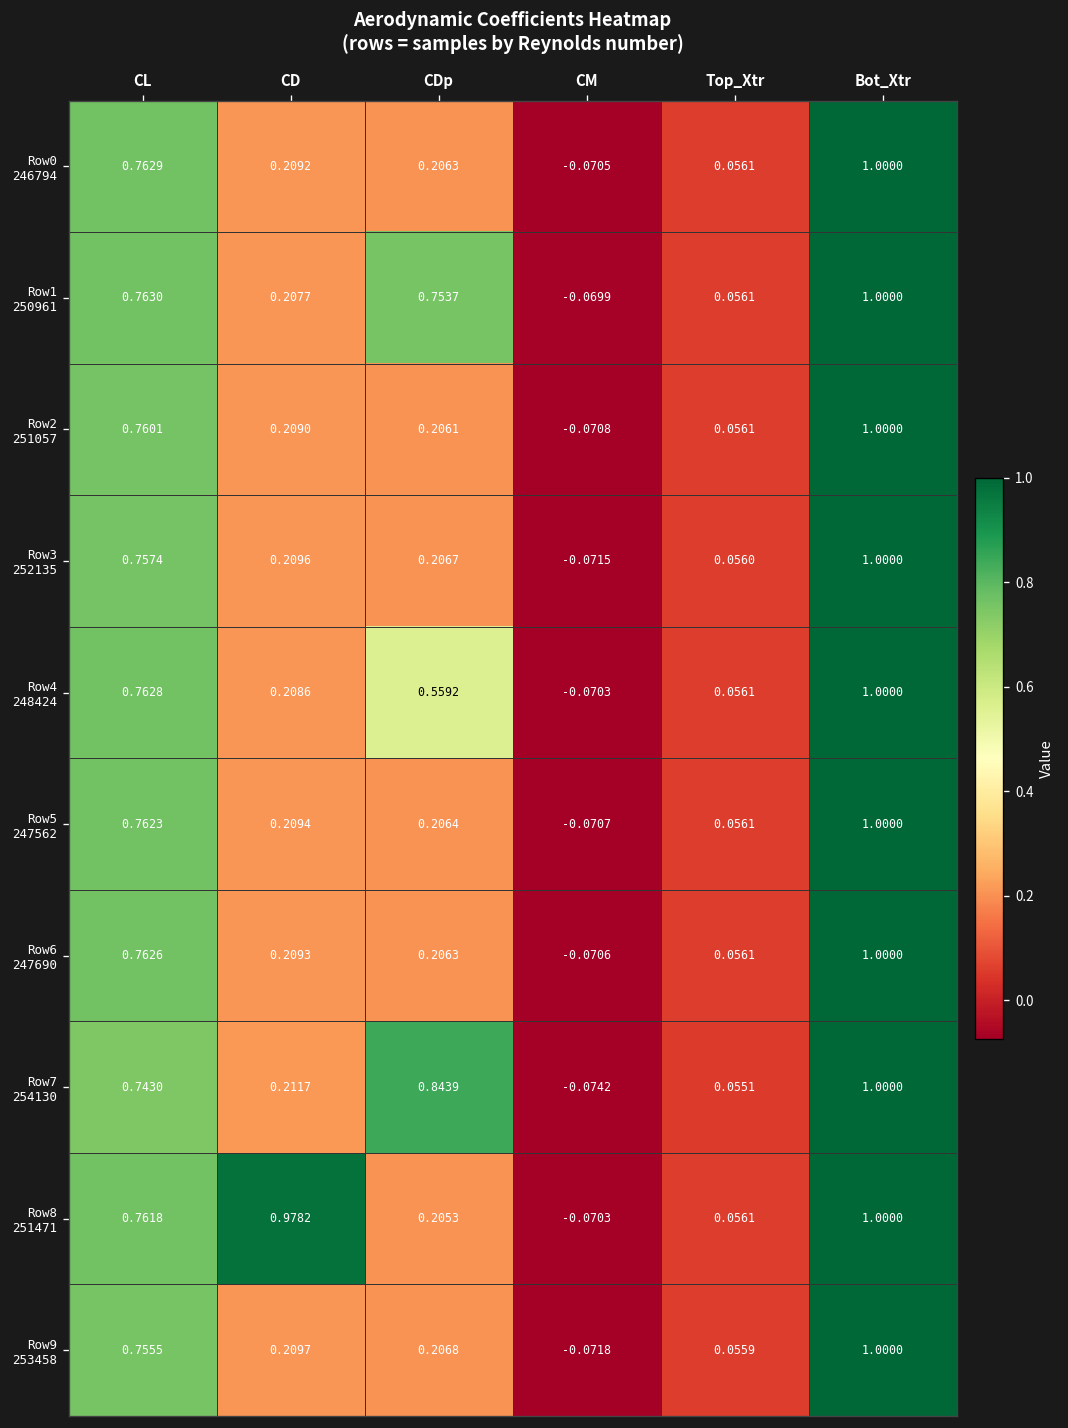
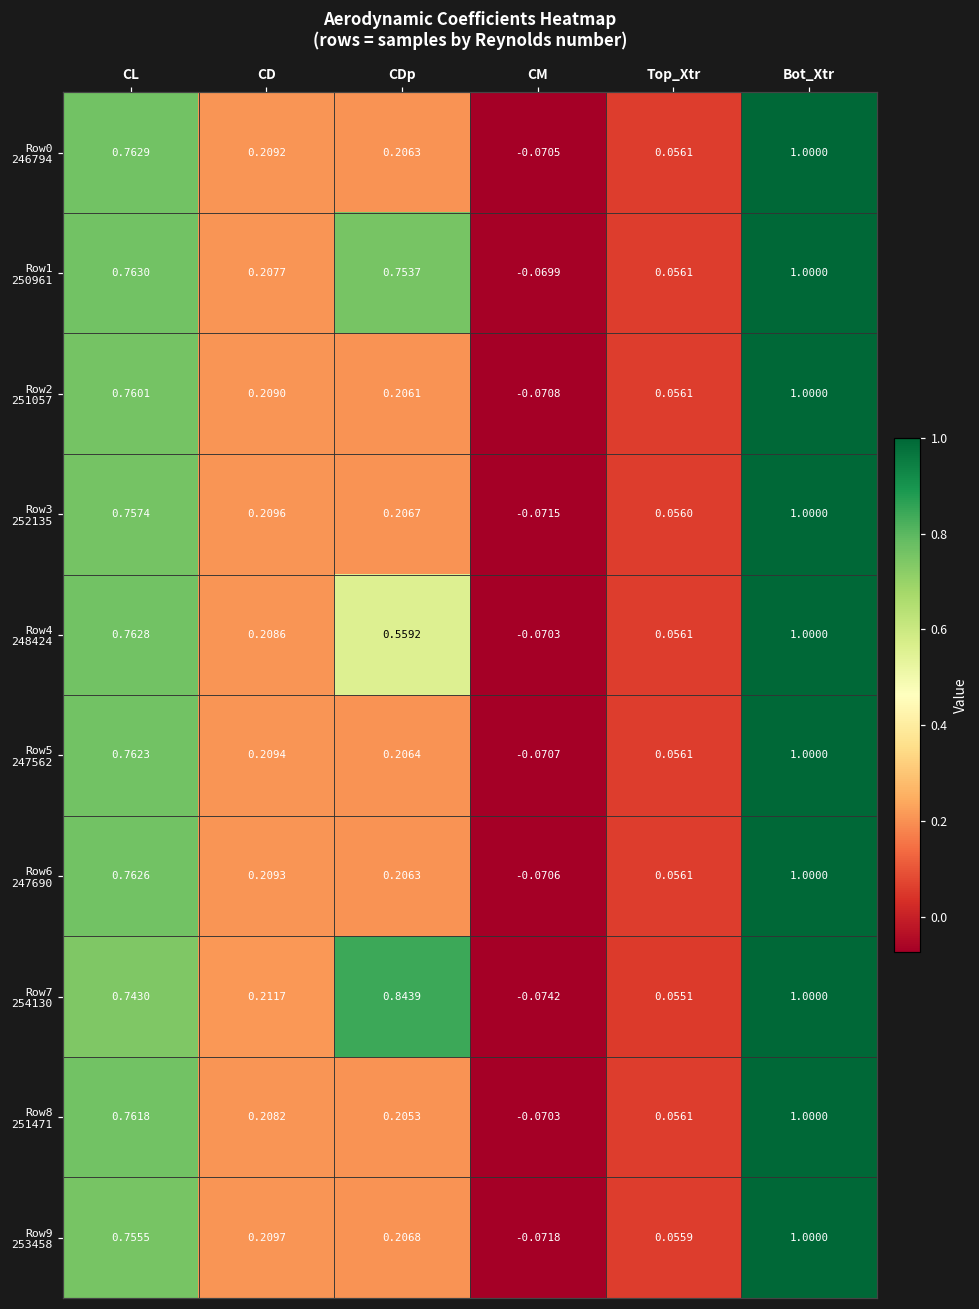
  {
    "Row0 246794": {
      "CL": 0.7629,
      "CD": 0.2092,
      "CDp": 0.2063,
      "CM": -0.0705,
      "Top_Xtr": 0.0561,
      "Bot_Xtr": 1.0000
    },
    "Row1 250961": {
      "CL": 0.7630,
      "CD": 0.2077,
      "CDp": 0.7537,
      "CM": -0.0699,
      "Top_Xtr": 0.0561,
      "Bot_Xtr": 1.0000
    },
    "Row2 251057": {
      "CL": 0.7601,
      "CD": 0.2090,
      "CDp": 0.2061,
      "CM": -0.0708,
      "Top_Xtr": 0.0561,
      "Bot_Xtr": 1.0000
    },
    "Row3 252135": {
      "CL": 0.7574,
      "CD": 0.2096,
      "CDp": 0.2067,
      "CM": -0.0715,
      "Top_Xtr": 0.0560,
      "Bot_Xtr": 1.0000
    },
    "Row4 248424": {
      "CL": 0.7628,
      "CD": 0.2086,
      "CDp": 0.5592,
      "CM": -0.0703,
      "Top_Xtr": 0.0561,
      "Bot_Xtr": 1.0000
    },
    "Row5 247562": {
      "CL": 0.7623,
      "CD": 0.2094,
      "CDp": 0.2064,
      "CM": -0.0707,
      "Top_Xtr": 0.0561,
      "Bot_Xtr": 1.0000
    },
    "Row6 247690": {
      "CL": 0.7626,
      "CD": 0.2093,
      "CDp": 0.2063,
      "CM": -0.0706,
      "Top_Xtr": 0.0561,
      "Bot_Xtr": 1.0000
    },
    "Row7 254130": {
      "CL": 0.7430,
      "CD": 0.2117,
      "CDp": 0.8439,
      "CM": -0.0742,
      "Top_Xtr": 0.0551,
      "Bot_Xtr": 1.0000
    },
    "Row8 251471": {
      "CL": 0.7618,
-     "CD": 0.9782,
+     "CD": 0.2082,
      "CDp": 0.2053,
      "CM": -0.0703,
      "Top_Xtr": 0.0561,
      "Bot_Xtr": 1.0000
    },
    "Row9 253458": {
      "CL": 0.7555,
      "CD": 0.2097,
      "CDp": 0.2068,
      "CM": -0.0718,
      "Top_Xtr": 0.0559,
      "Bot_Xtr": 1.0000
    }
  }
